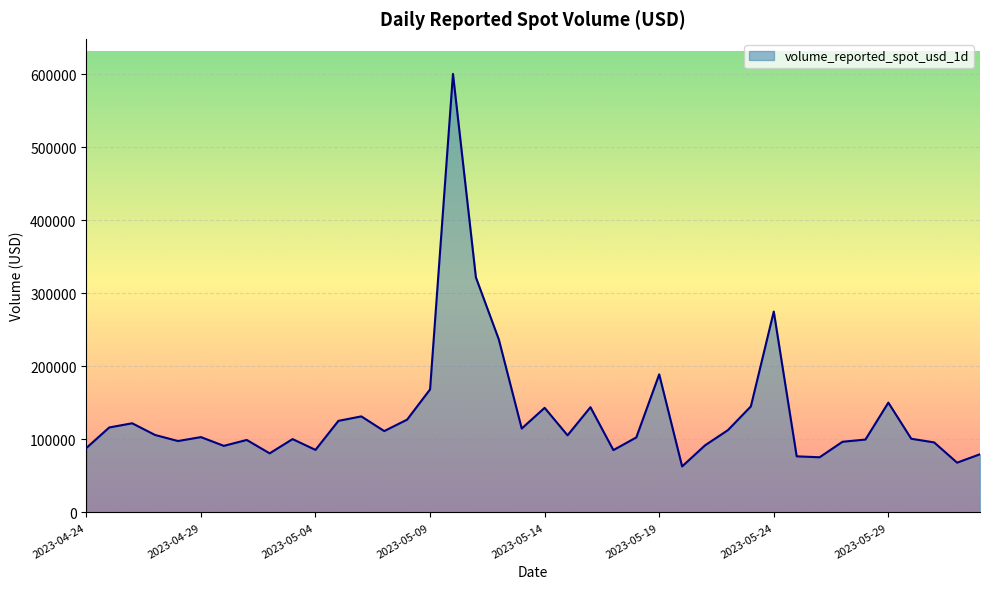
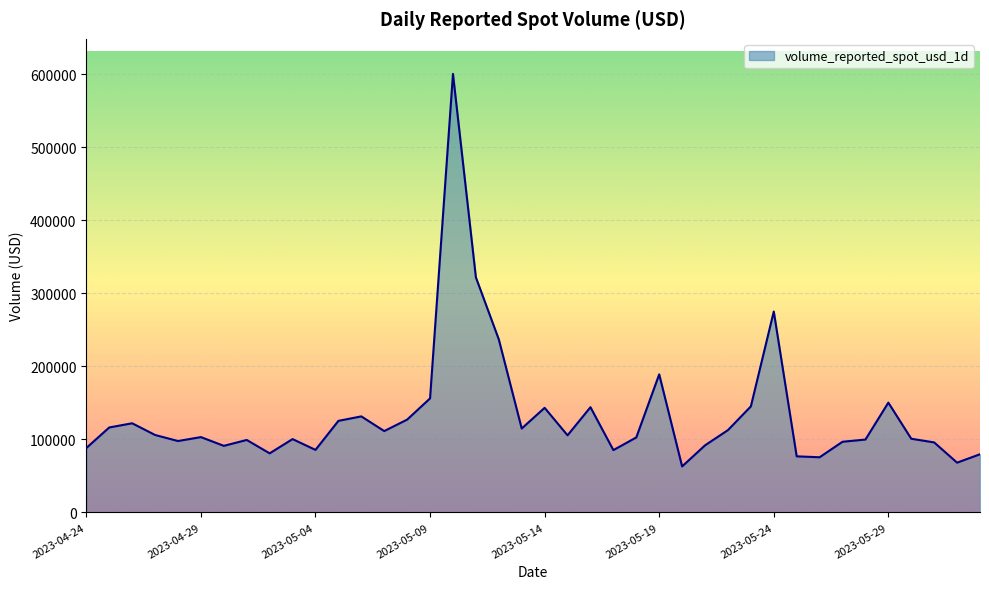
  {
    "2023-04-24": 90000,
    "2023-04-29": 100000,
    "2023-05-04": 90000,
-   "2023-05-09": 170000,
+   "2023-05-09": 160000,
    "2023-05-14": 140000,
    "2023-05-19": 190000,
    "2023-05-24": 280000,
    "2023-05-29": 150000
  }
